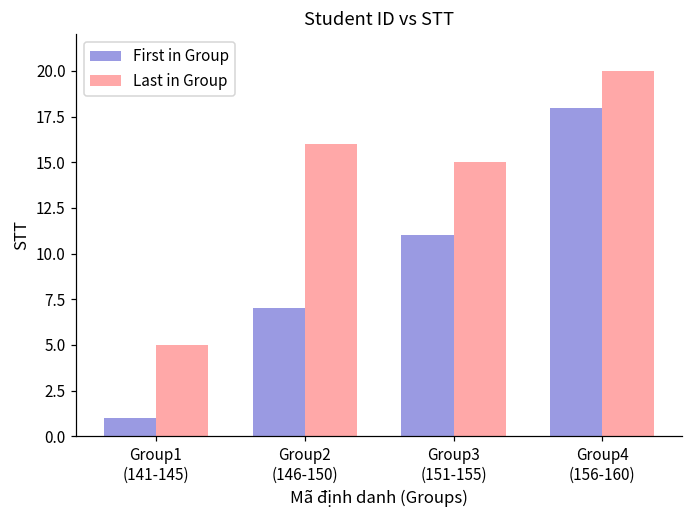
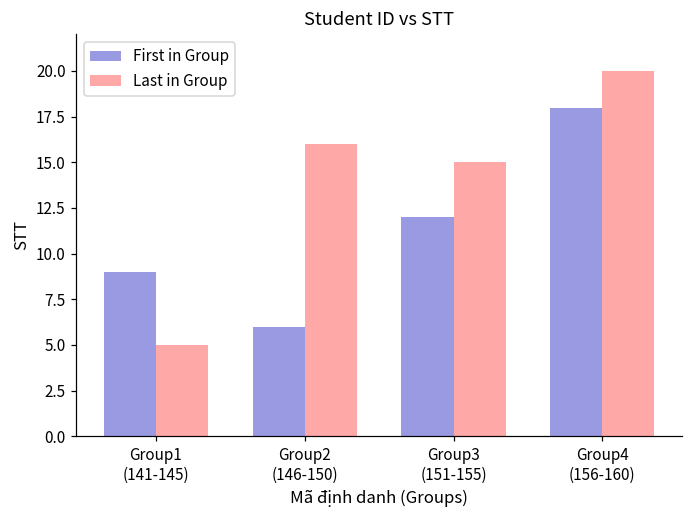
  {
    "First in Group": {
-     "Group1 (141-145)": 1,
-     "Group2 (146-150)": 7,
-     "Group3 (151-155)": 11,
+     "Group1 (141-145)": 9,
+     "Group2 (146-150)": 6,
+     "Group3 (151-155)": 12,
      "Group4 (156-160)": 18
    },
    "Last in Group": {
      "Group1 (141-145)": 5,
      "Group2 (146-150)": 16,
      "Group3 (151-155)": 15,
      "Group4 (156-160)": 20
    }
  }
